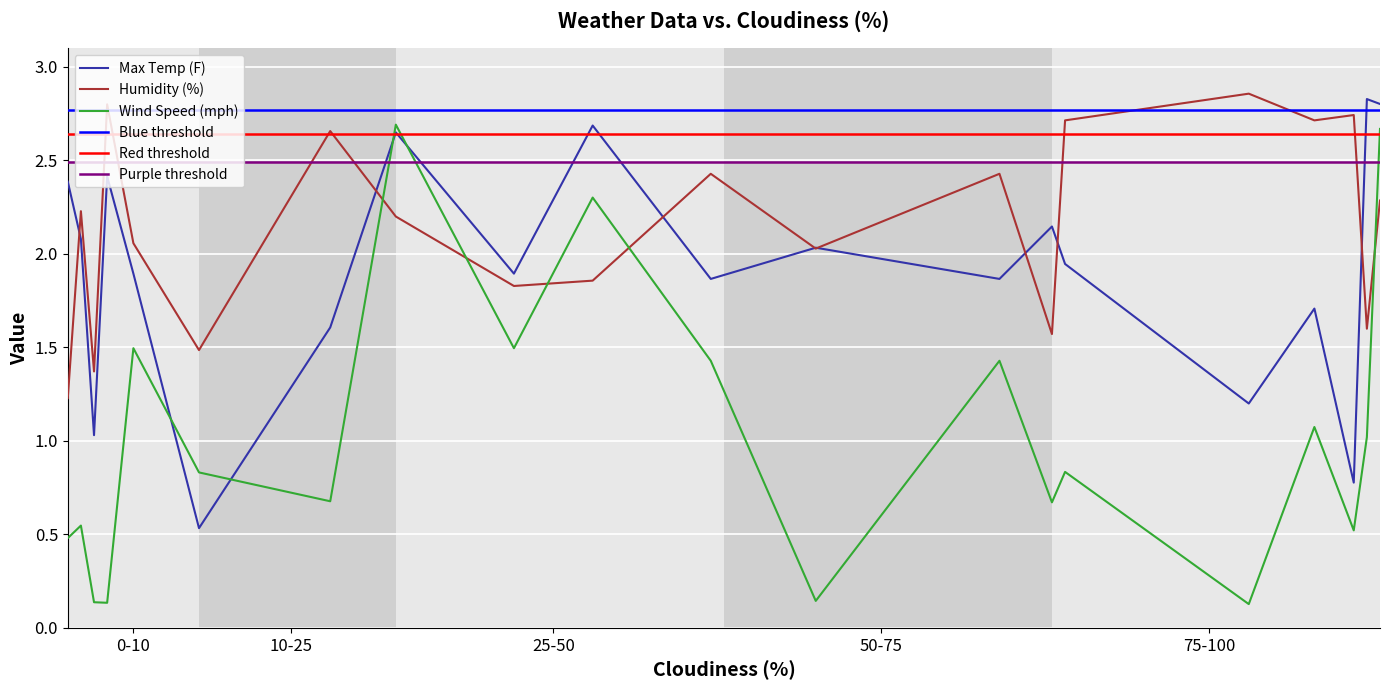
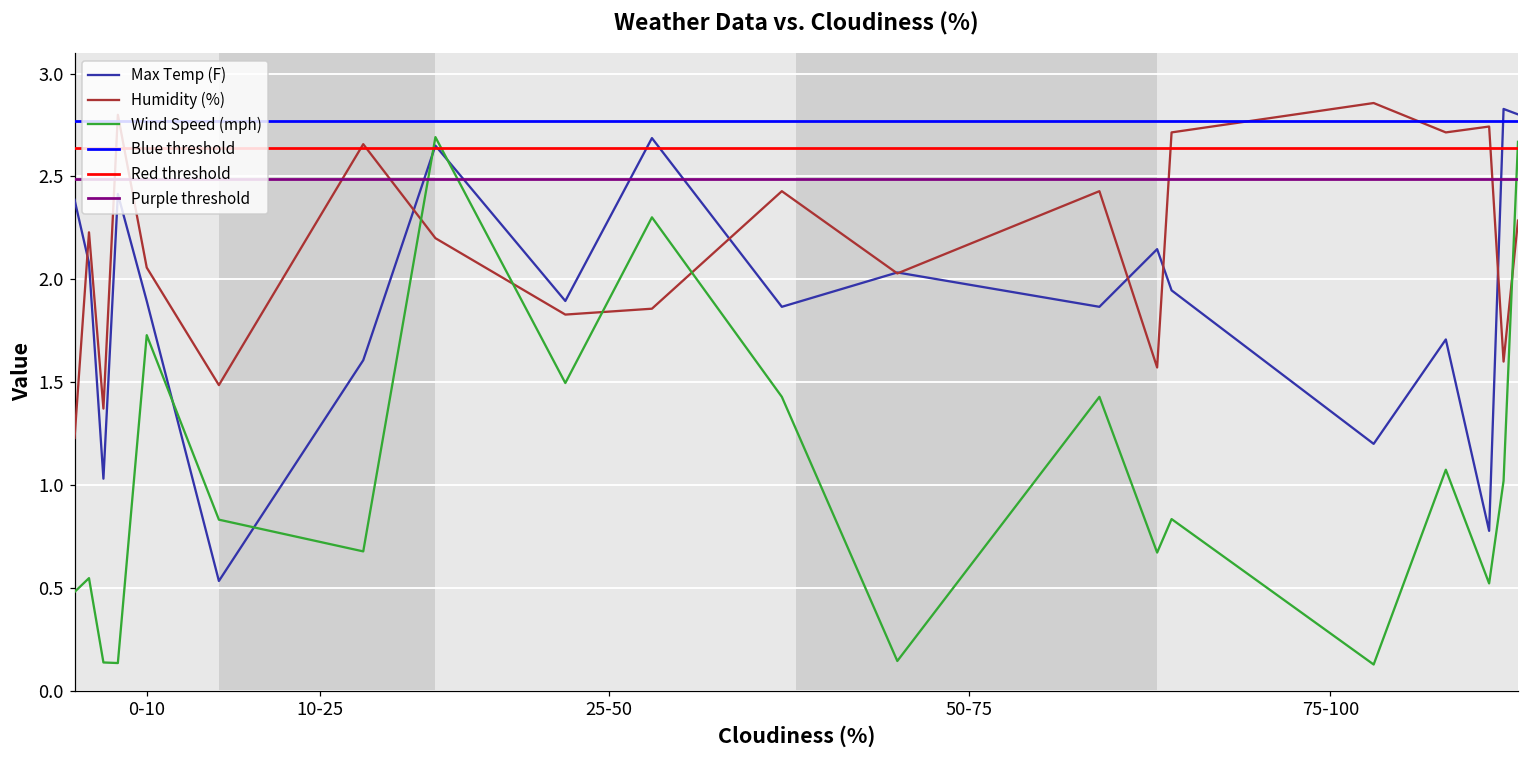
  {
    "Max Temp (F)": {
      "0-10": 1.89
    },
    "Humidity (%)": {
      "0-10": 2.06
    },
    "Wind Speed (mph)": {
-     "0-10": 1.50
+     "0-10": 1.73
    }
  }
